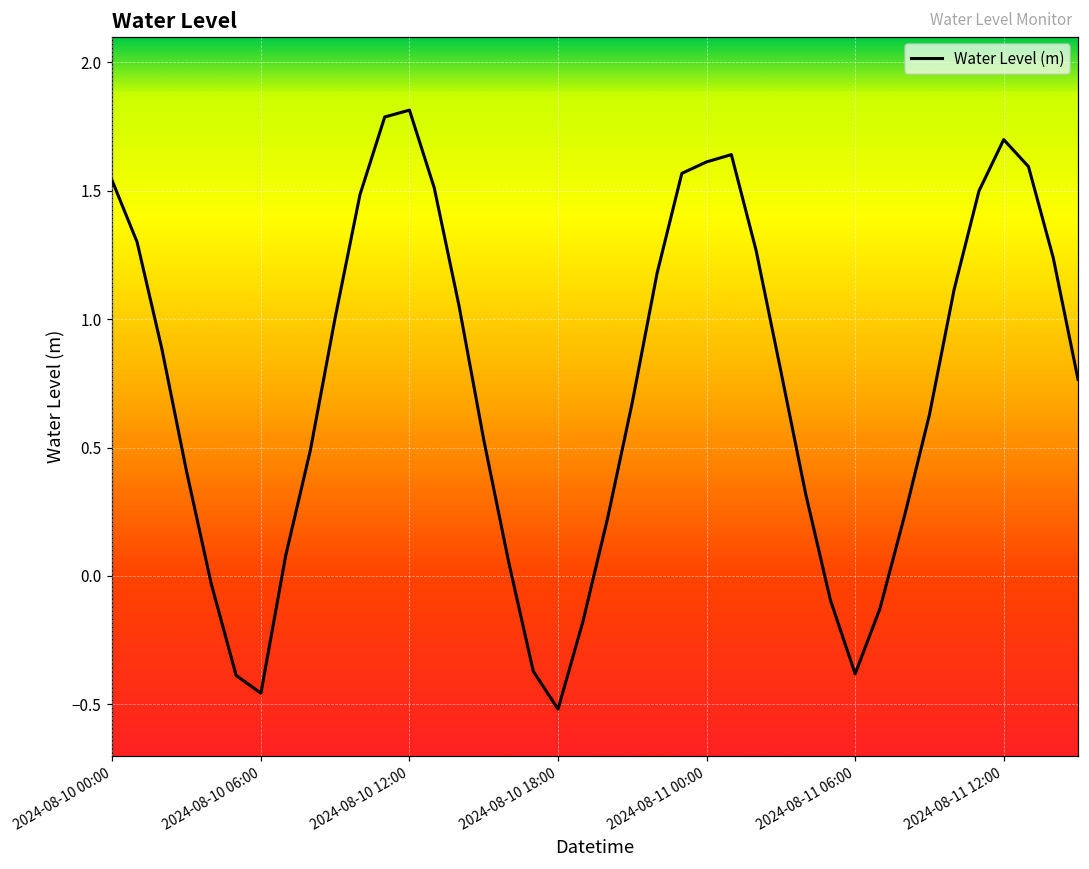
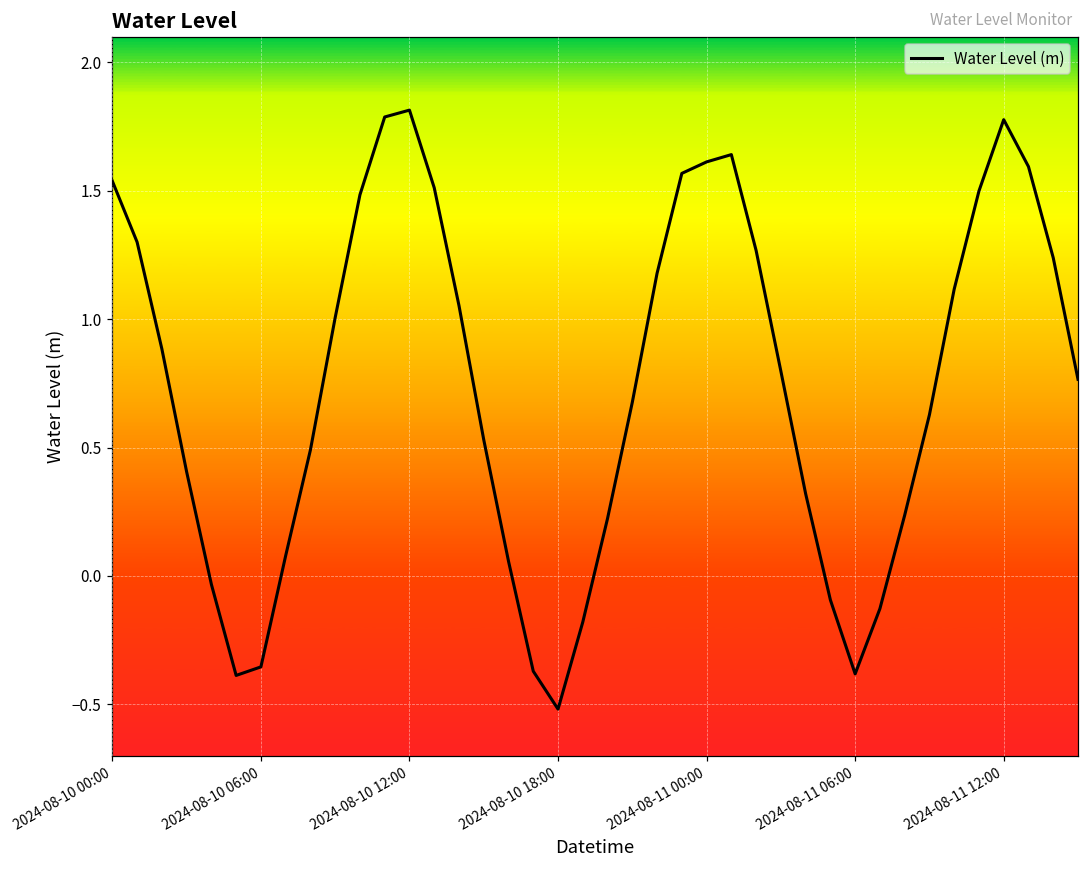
  {
    "2024-08-10 00:00": 1.54,
-   "2024-08-10 06:00": -0.46,
+   "2024-08-10 06:00": -0.35,
    "2024-08-10 12:00": 1.81,
    "2024-08-10 18:00": -0.52,
    "2024-08-11 00:00": 1.61,
    "2024-08-11 06:00": -0.38,
-   "2024-08-11 12:00": 1.70
+   "2024-08-11 12:00": 1.78
  }
